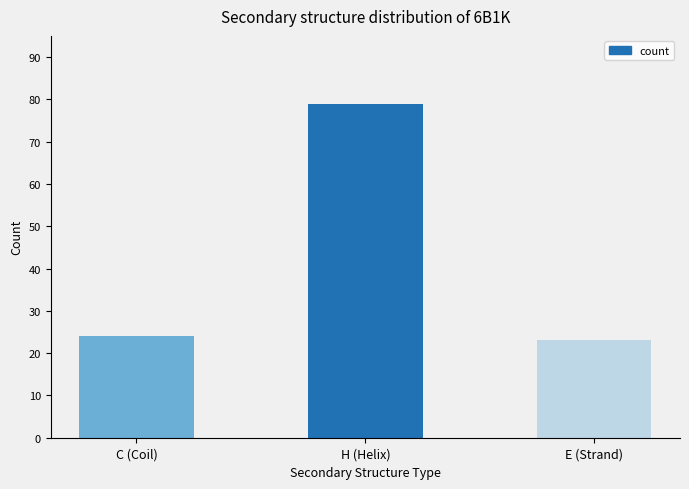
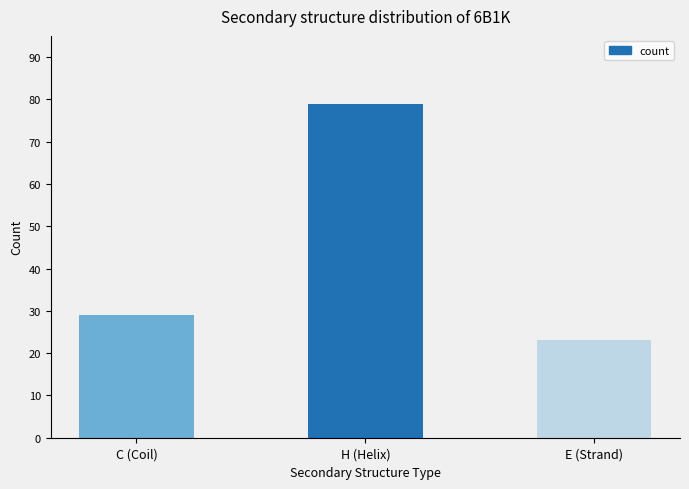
  {
-   "C (Coil)": 24,
+   "C (Coil)": 29,
    "H (Helix)": 79,
    "E (Strand)": 23
  }
